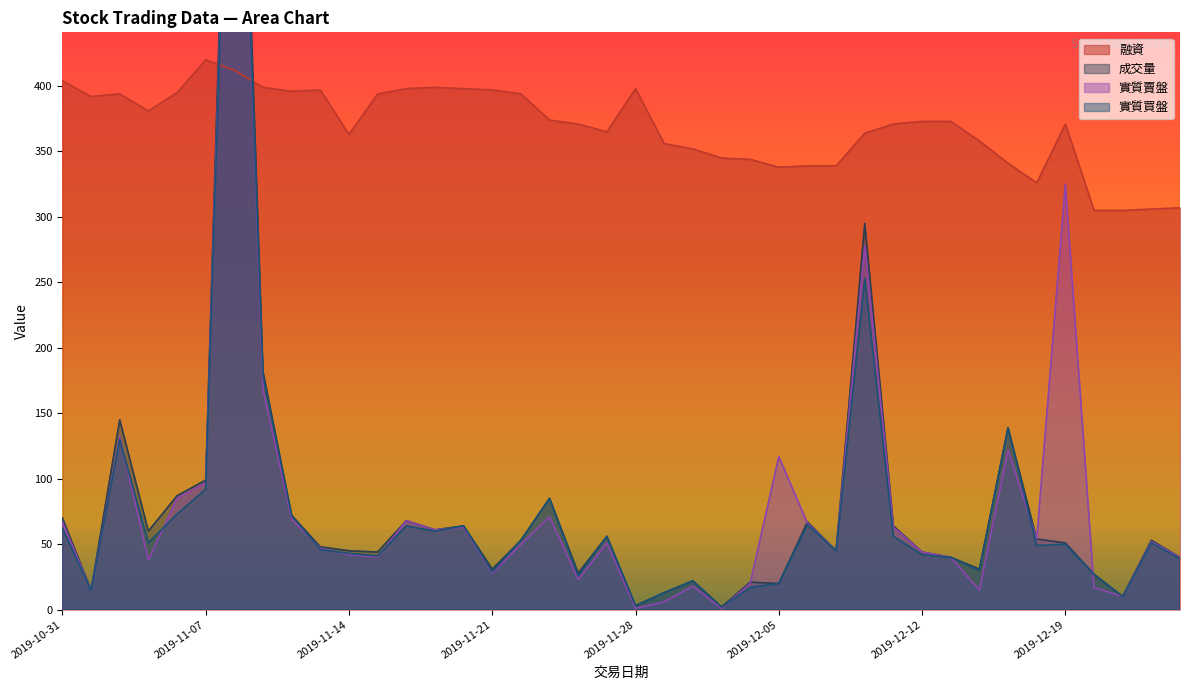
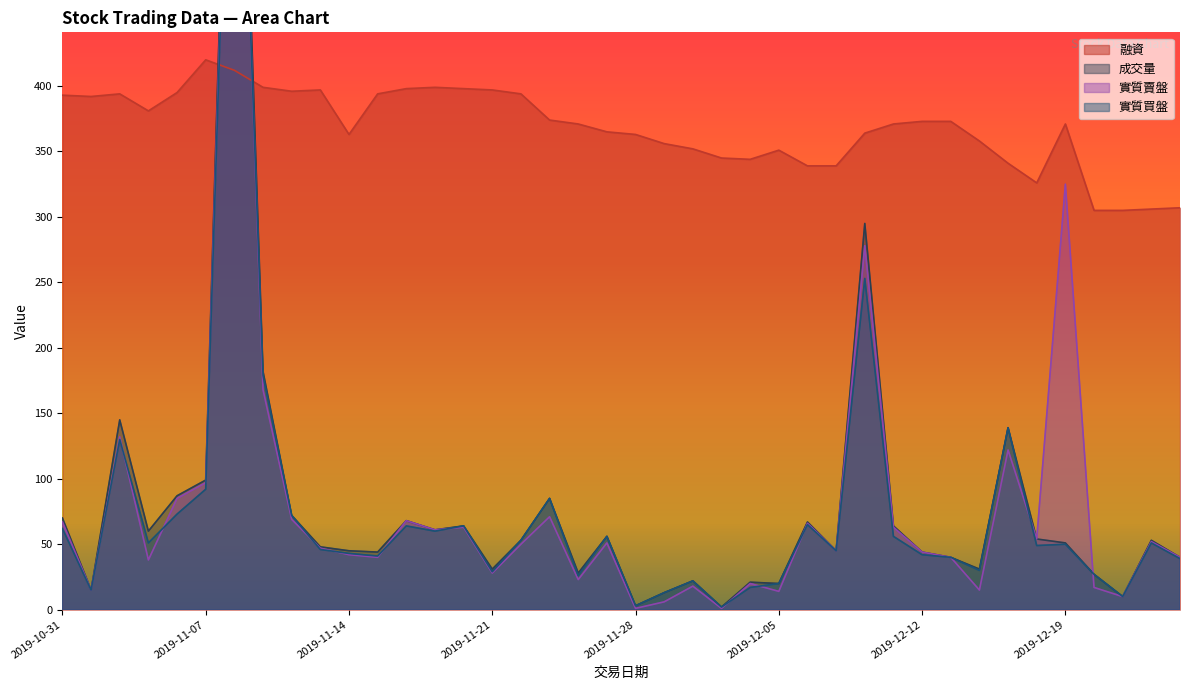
  {
    "融資": {
-     "2019-10-31": 404,
+     "2019-10-31": 393,
      "2019-11-07": 420,
      "2019-11-14": 363,
      "2019-11-21": 397,
-     "2019-11-28": 398,
-     "2019-12-05": 338,
+     "2019-11-28": 363,
+     "2019-12-05": 351,
      "2019-12-12": 373,
      "2019-12-19": 371
    },
    "實質賣盤": {
      "2019-10-31": 67,
      "2019-11-07": 97,
      "2019-11-28": 1,
-     "2019-12-05": 117,
+     "2019-12-05": 14,
      "2019-12-19": 325
    }
  }
